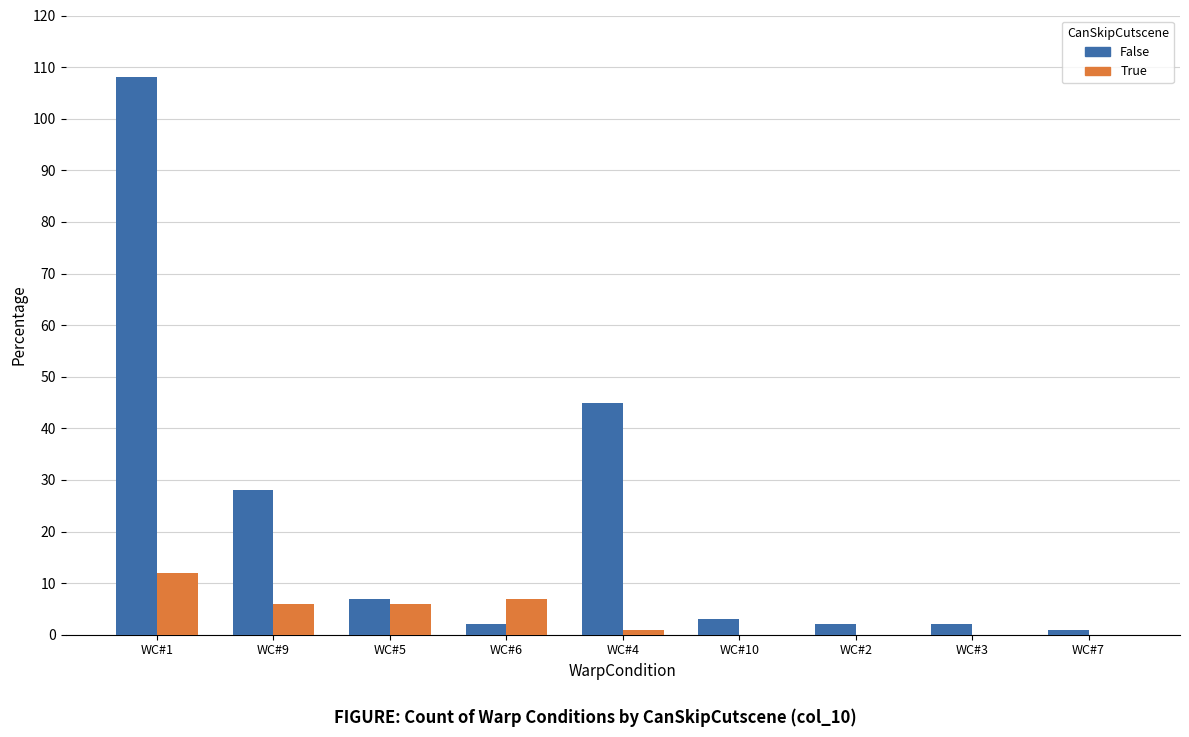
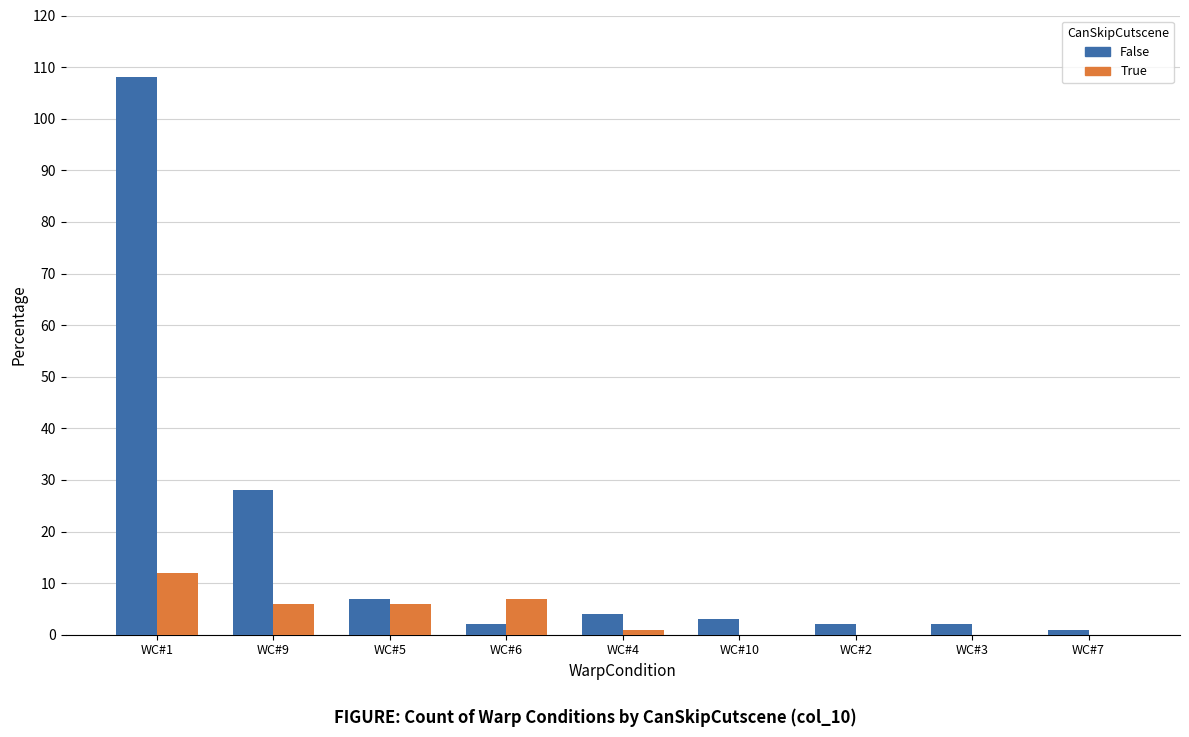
  {
    "False": {
      "WC#1": 108,
      "WC#9": 28,
      "WC#5": 7,
      "WC#6": 2,
-     "WC#4": 45,
+     "WC#4": 4,
      "WC#10": 3,
      "WC#2": 2,
      "WC#3": 2,
      "WC#7": 1
    },
    "True": {
      "WC#1": 12,
      "WC#9": 6,
      "WC#5": 6,
      "WC#6": 7,
      "WC#4": 1,
      "WC#10": 0,
      "WC#2": 0,
      "WC#3": 0,
      "WC#7": 0
    }
  }
